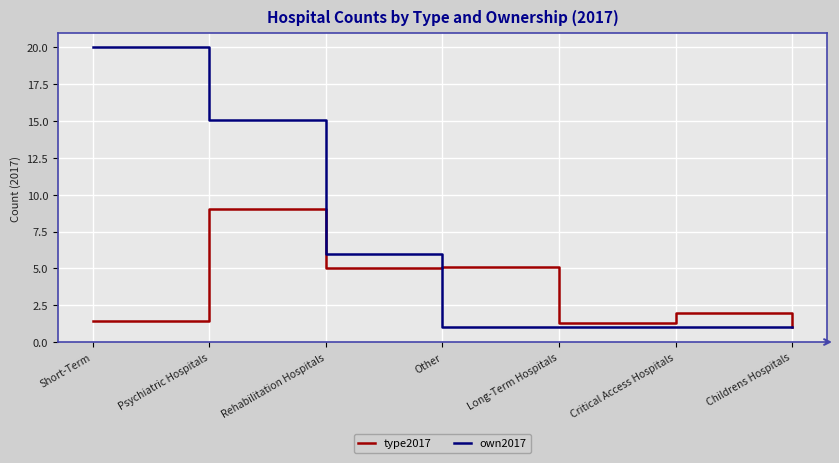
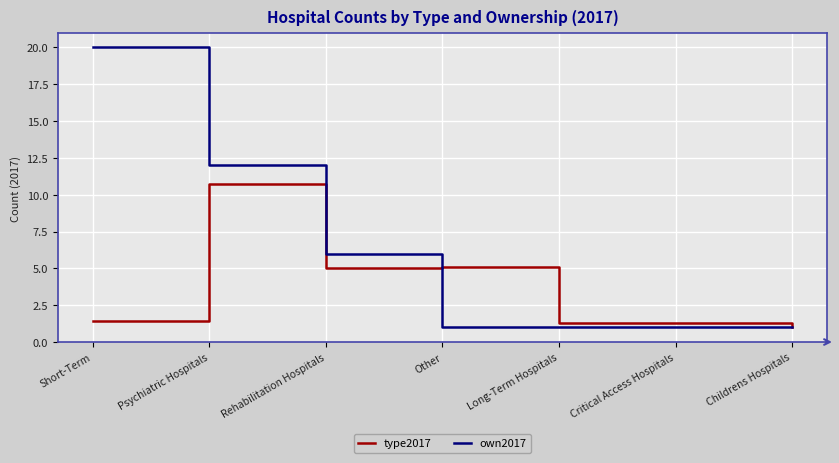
  {
    "type2017": {
      "Short-Term": 1.4,
-     "Psychiatric Hospitals": 9.0,
+     "Psychiatric Hospitals": 10.7,
      "Rehabilitation Hospitals": 5.0,
      "Other": 5.1,
      "Long-Term Hospitals": 1.3,
-     "Critical Access Hospitals": 2.0
+     "Critical Access Hospitals": 1.3
    },
    "own2017": {
      "Short-Term": 20.0,
-     "Psychiatric Hospitals": 15.1,
+     "Psychiatric Hospitals": 12.0,
      "Rehabilitation Hospitals": 6.0,
      "Other": 1.0,
      "Long-Term Hospitals": 1.0,
      "Critical Access Hospitals": 1.0
    }
  }
